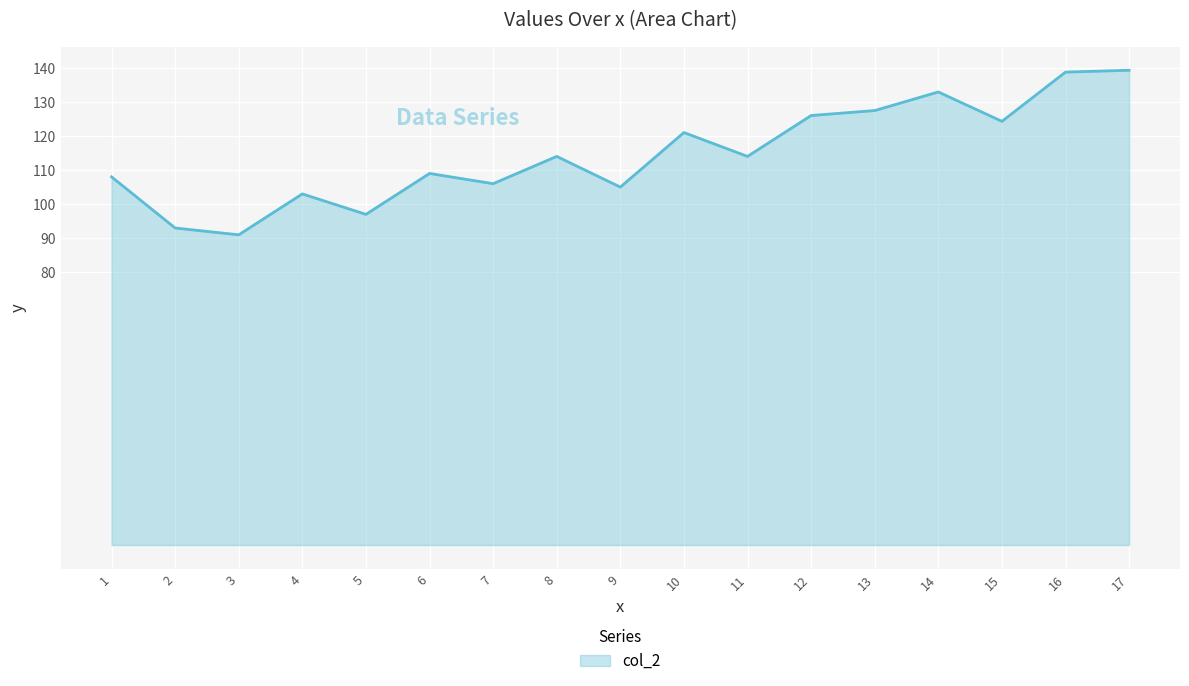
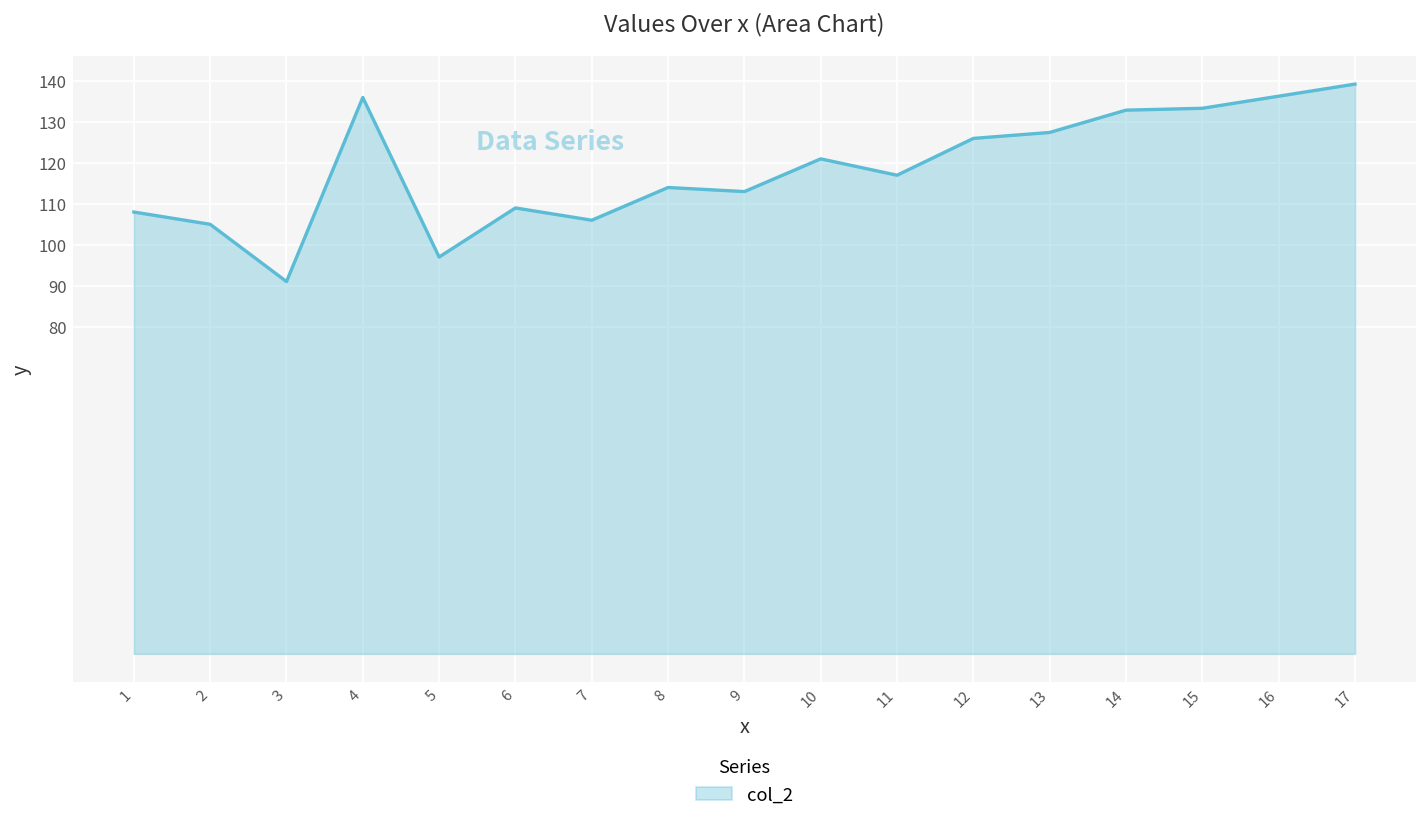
  {
    "1": 108,
-   "2": 93,
+   "2": 105,
    "3": 91,
-   "4": 103,
+   "4": 136,
    "5": 97,
    "6": 109,
    "7": 106,
    "8": 114,
-   "9": 105,
+   "9": 113,
    "10": 121,
-   "11": 114,
+   "11": 117,
    "12": 126,
    "13": 127,
    "14": 133,
-   "15": 124,
-   "16": 139,
+   "15": 133,
+   "16": 136,
    "17": 139
  }
